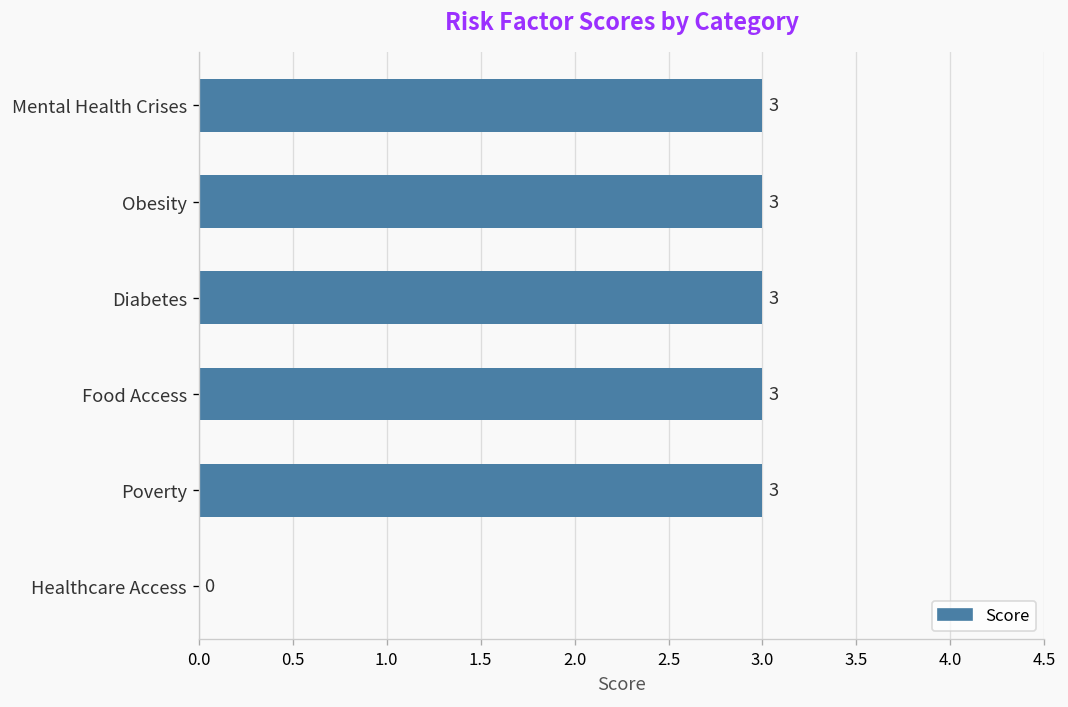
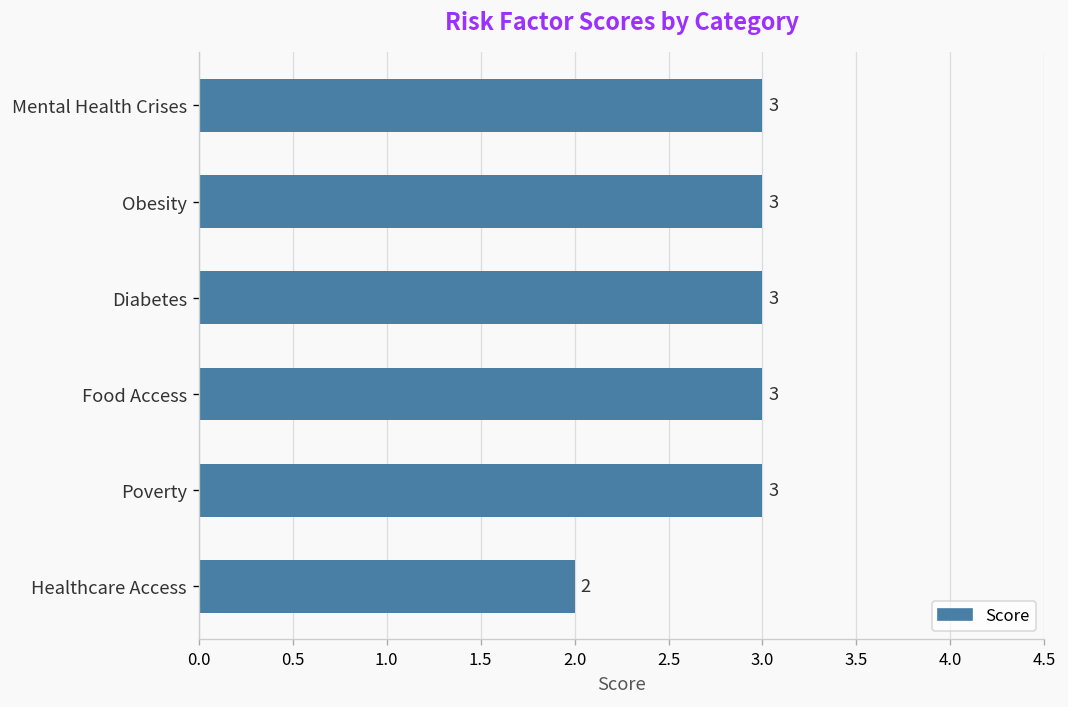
  {
    "Mental Health Crises": 3,
    "Obesity": 3,
    "Diabetes": 3,
    "Food Access": 3,
    "Poverty": 3,
-   "Healthcare Access": 0
+   "Healthcare Access": 2
  }
